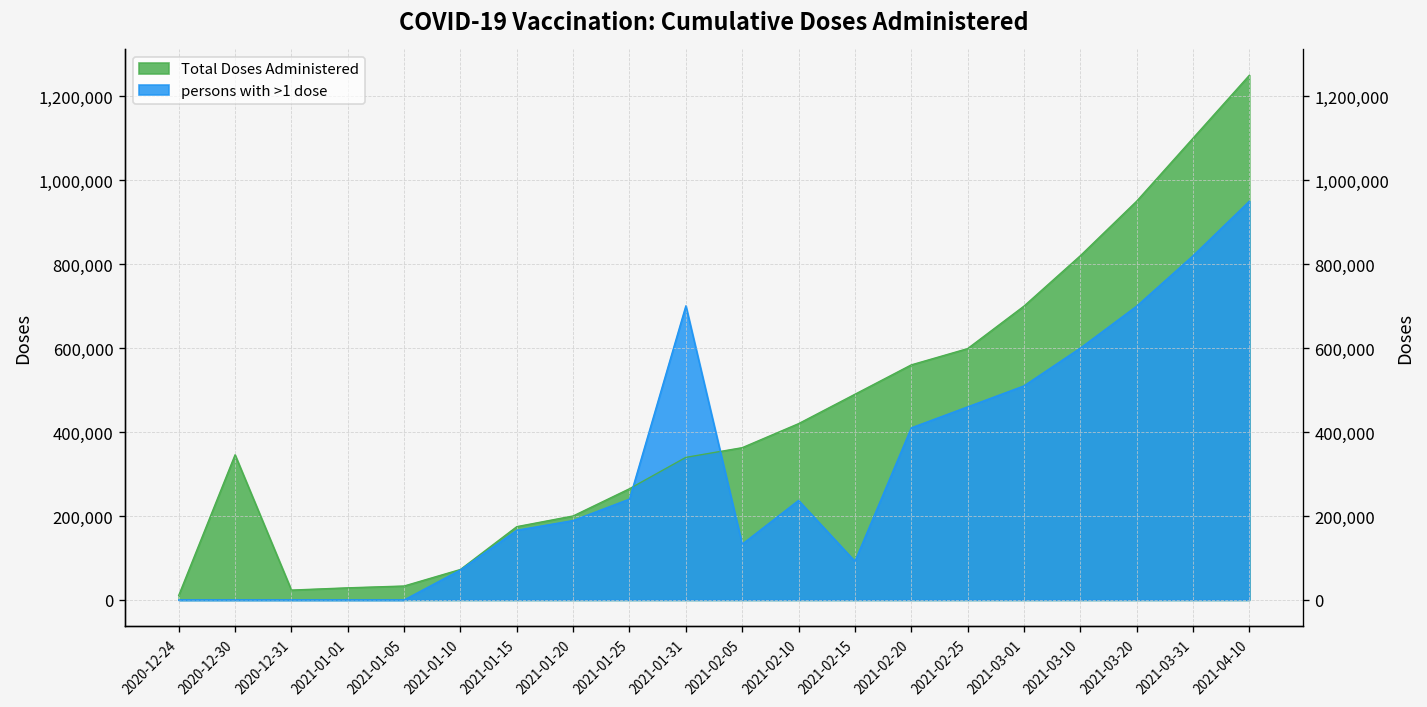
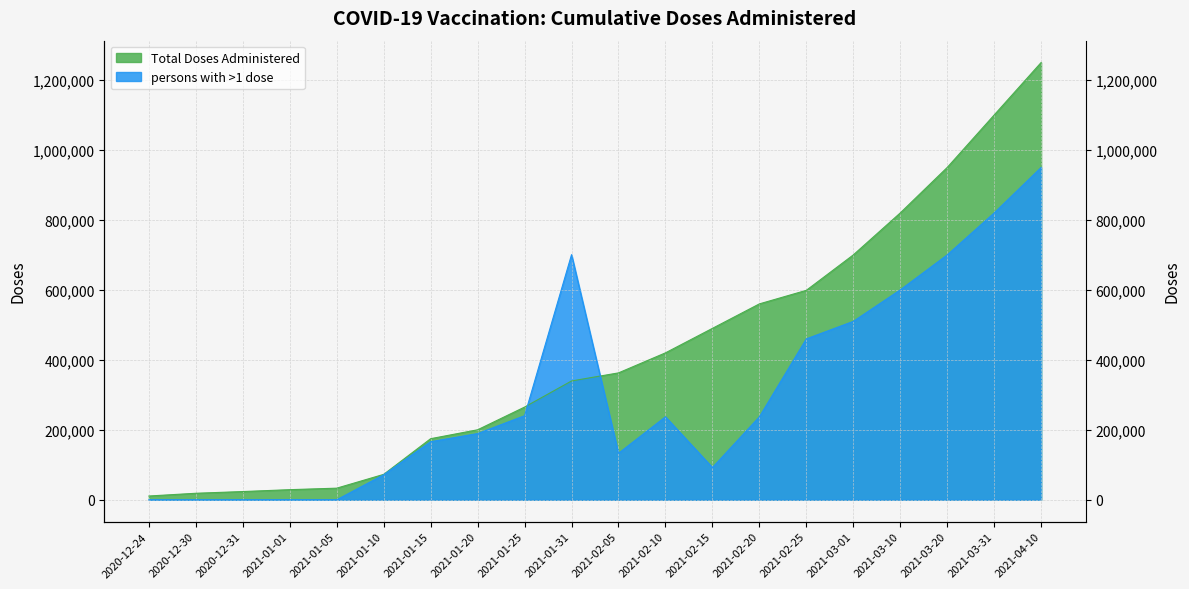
  {
    "Total Doses Administered": {
      "2020-12-24": "10,000",
-     "2020-12-30": "350,000",
+     "2020-12-30": "20,000",
      "2020-12-31": "20,000",
      "2021-01-01": "30,000",
      "2021-01-05": "30,000",
      "2021-01-15": "170,000",
      "2021-01-20": "200,000",
      "2021-01-25": "260,000",
      "2021-01-31": "340,000",
      "2021-02-05": "360,000",
      "2021-02-10": "420,000",
      "2021-02-15": "490,000",
      "2021-02-20": "560,000",
      "2021-02-25": "600,000",
      "2021-03-01": "700,000",
      "2021-03-10": "820,000",
      "2021-03-20": "950,000",
      "2021-03-31": "1,100,000",
      "2021-04-10": "1,250,000"
    },
    "persons with >1 dose": {
      "2020-12-24": "0",
      "2020-12-30": "0",
      "2020-12-31": "0",
      "2021-01-01": "0",
      "2021-01-05": "0",
      "2021-01-15": "170,000",
      "2021-01-20": "190,000",
      "2021-01-25": "240,000",
      "2021-01-31": "700,000",
      "2021-02-05": "130,000",
      "2021-02-10": "240,000",
      "2021-02-15": "90,000",
-     "2021-02-20": "410,000",
+     "2021-02-20": "240,000",
      "2021-02-25": "460,000",
      "2021-03-01": "510,000",
      "2021-03-10": "600,000",
      "2021-03-20": "700,000",
      "2021-03-31": "820,000",
      "2021-04-10": "950,000"
    }
  }
